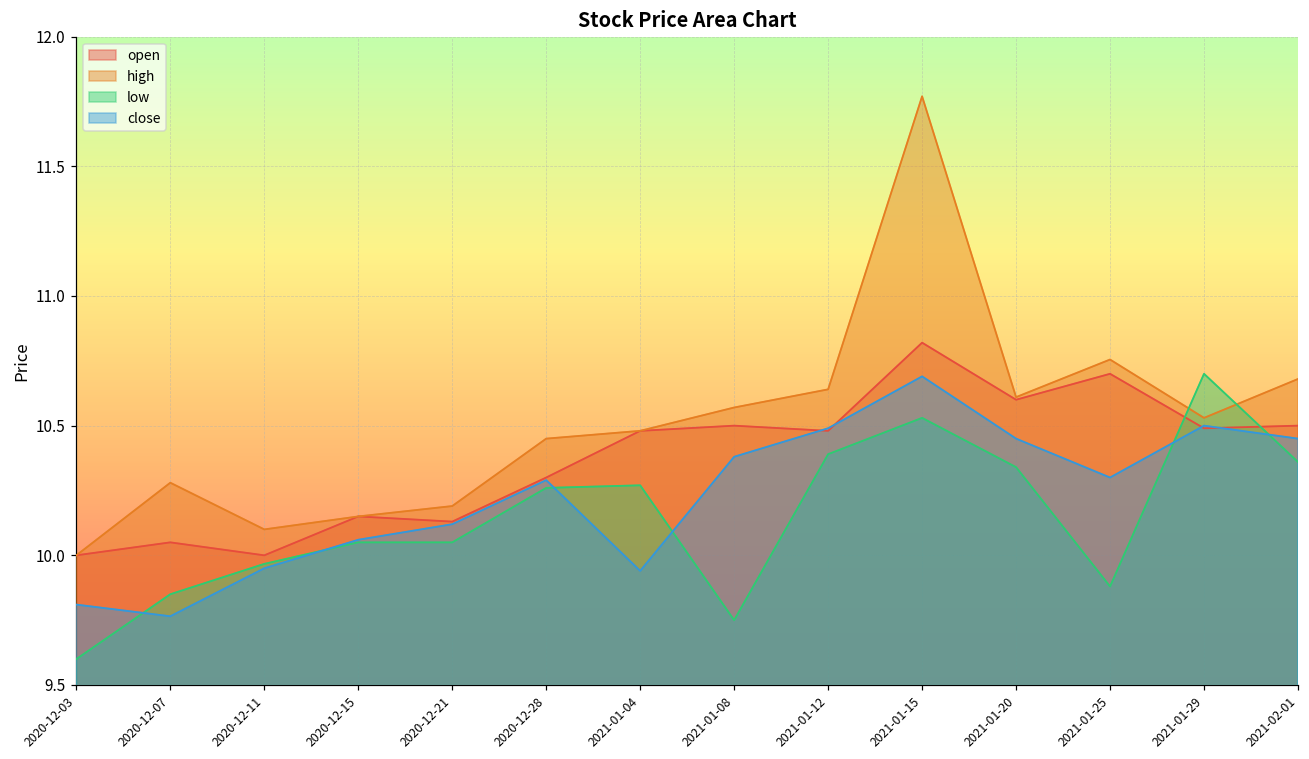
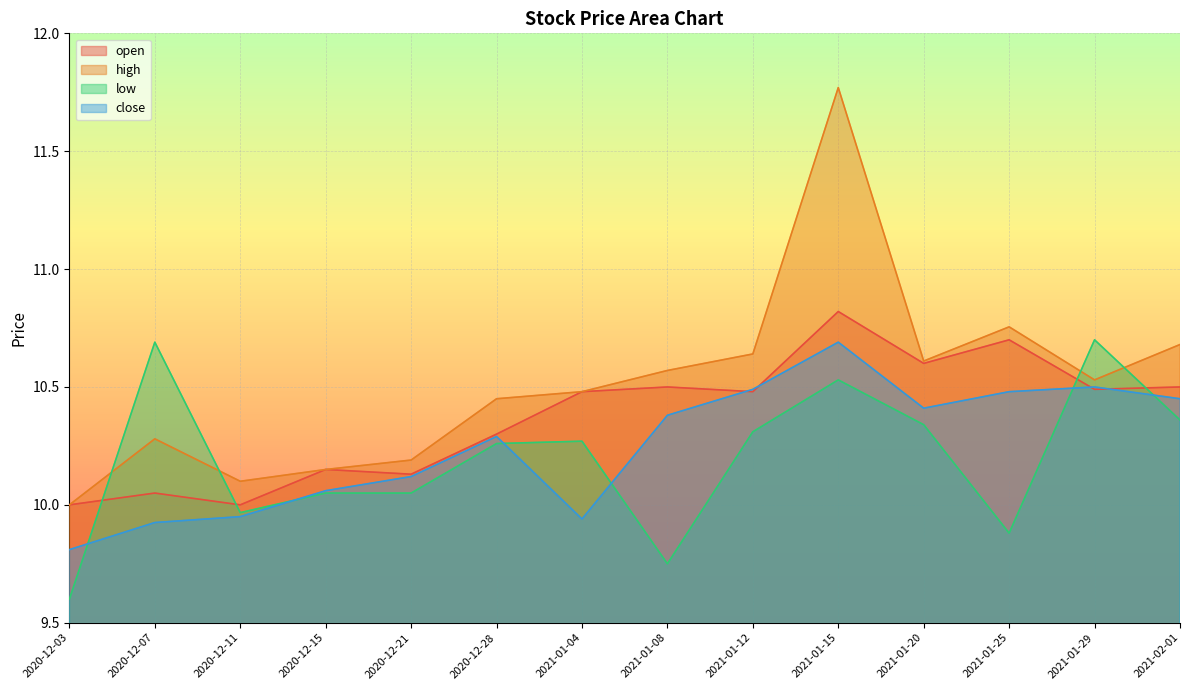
  {
    "low": {
      "2020-12-03": 9.60,
-     "2020-12-07": 9.85,
+     "2020-12-07": 10.69,
      "2020-12-11": 9.97,
      "2020-12-21": 10.05,
      "2020-12-28": 10.26,
      "2021-01-04": 10.27,
      "2021-01-08": 9.75,
-     "2021-01-12": 10.39,
+     "2021-01-12": 10.31,
      "2021-01-15": 10.53,
      "2021-01-20": 10.34,
      "2021-01-25": 9.88,
      "2021-01-29": 10.70,
      "2021-02-01": 10.36
    },
    "close": {
      "2020-12-03": 9.81,
-     "2020-12-07": 9.77,
+     "2020-12-07": 9.93,
      "2020-12-11": 9.95,
      "2021-01-04": 9.94,
      "2021-01-08": 10.38,
      "2021-01-15": 10.69,
-     "2021-01-20": 10.45,
-     "2021-01-25": 10.30,
+     "2021-01-20": 10.41,
+     "2021-01-25": 10.48,
      "2021-02-01": 10.45
    }
  }
